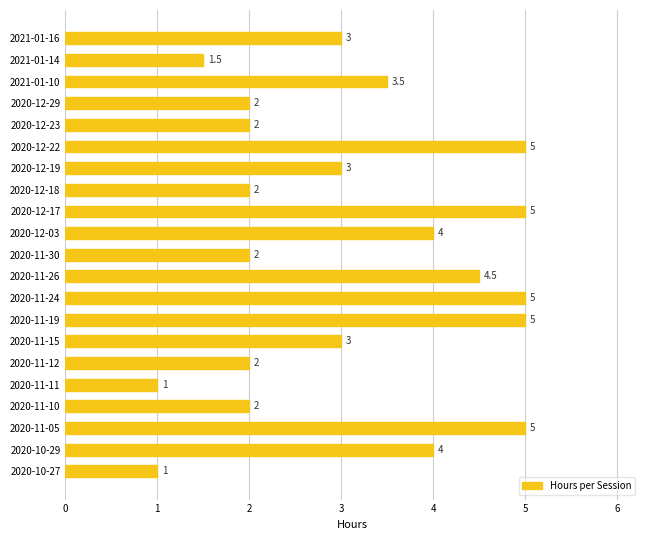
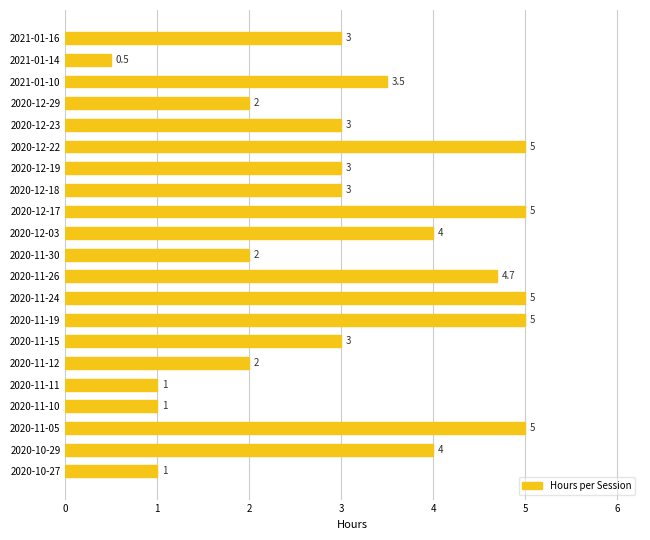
  {
    "2021-01-16": 3,
-   "2021-01-14": 1.5,
+   "2021-01-14": 0.5,
    "2021-01-10": 3.5,
    "2020-12-29": 2,
-   "2020-12-23": 2,
+   "2020-12-23": 3,
    "2020-12-22": 5,
    "2020-12-19": 3,
-   "2020-12-18": 2,
+   "2020-12-18": 3,
    "2020-12-17": 5,
    "2020-12-03": 4,
    "2020-11-30": 2,
-   "2020-11-26": 4.5,
+   "2020-11-26": 4.7,
    "2020-11-24": 5,
    "2020-11-19": 5,
    "2020-11-15": 3,
    "2020-11-12": 2,
    "2020-11-11": 1,
-   "2020-11-10": 2,
+   "2020-11-10": 1,
    "2020-11-05": 5,
    "2020-10-29": 4,
    "2020-10-27": 1
  }
